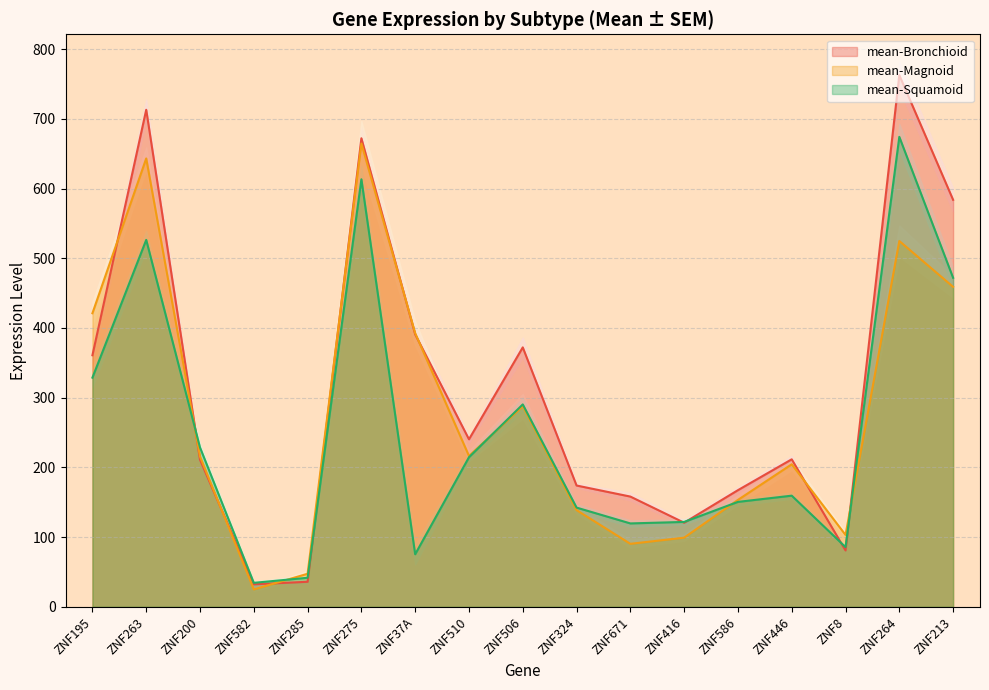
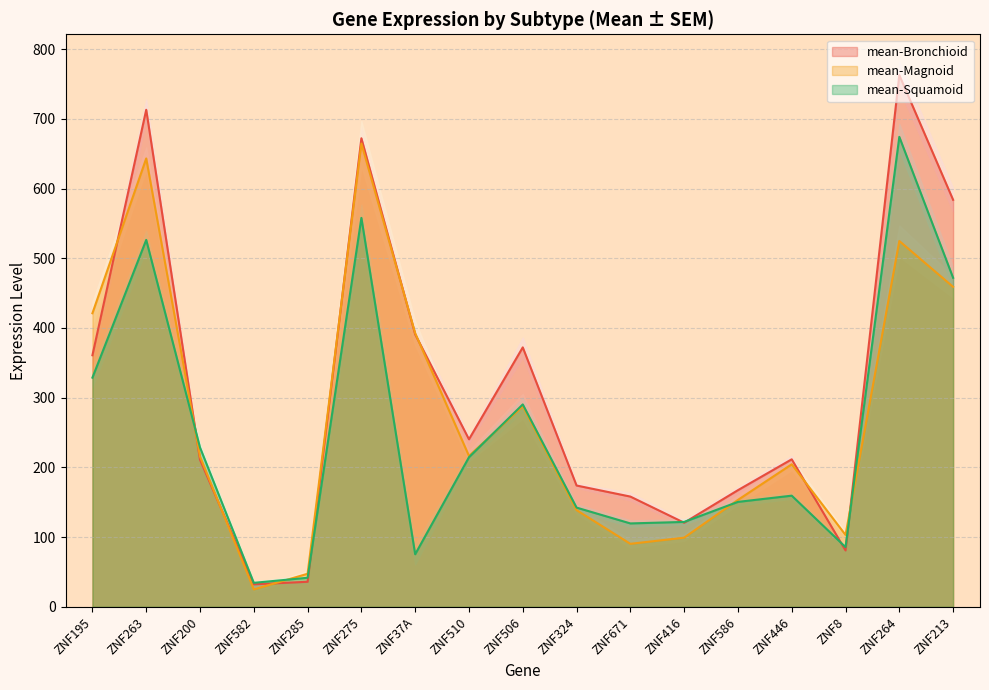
  {
    "mean-Squamoid": {
      "ZNF195": 330,
      "ZNF263": 530,
      "ZNF200": 230,
-     "ZNF275": 610,
+     "ZNF275": 560,
      "ZNF37A": 80,
      "ZNF671": 120,
      "ZNF446": 160,
      "ZNF264": 670
    }
  }
